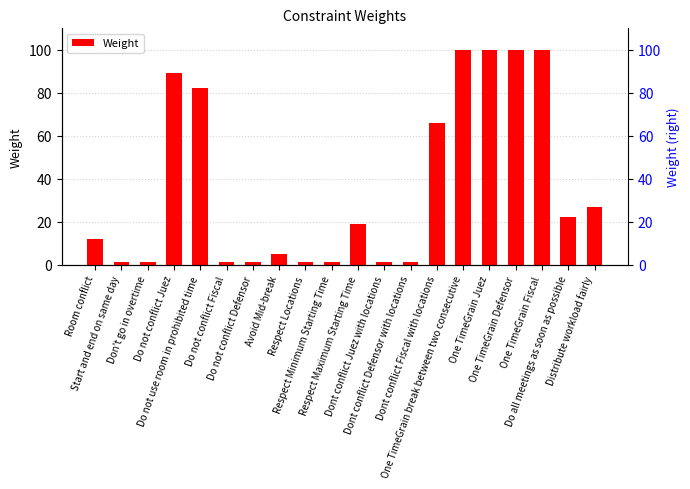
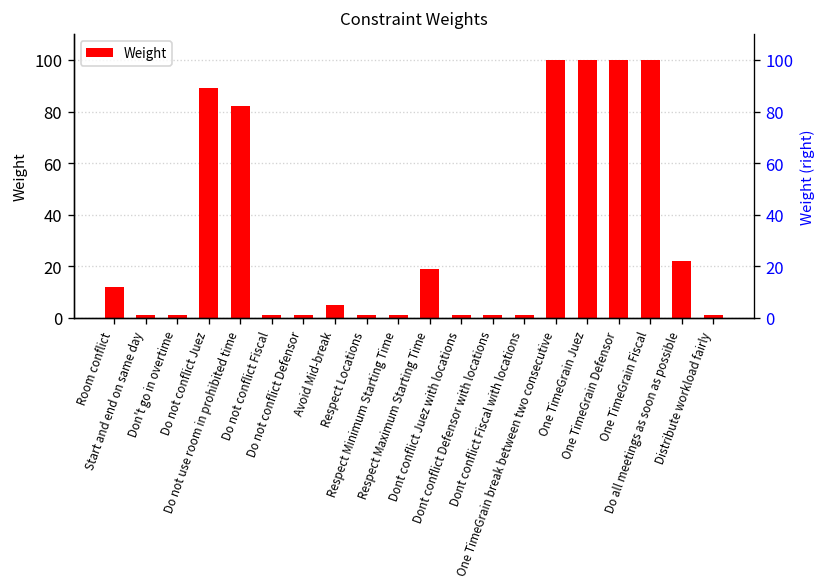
  {
    "Room conflict": 12,
    "Do not conflict Juez": 89,
    "Do not use room in prohibited time": 82,
    "Avoid Mid-break": 5,
    "Respect Maximum Starting Time": 19,
-   "Dont conflict Fiscal with locations": 66,
+   "Dont conflict Fiscal with locations": 1,
    "One TimeGrain break between two consecutive": 100,
    "One TimeGrain Juez": 100,
    "One TimeGrain Defensor": 100,
    "One TimeGrain Fiscal": 100,
    "Do all meetings as soon as possible": 22,
-   "Distribute workload fairly": 27
+   "Distribute workload fairly": 1
  }
